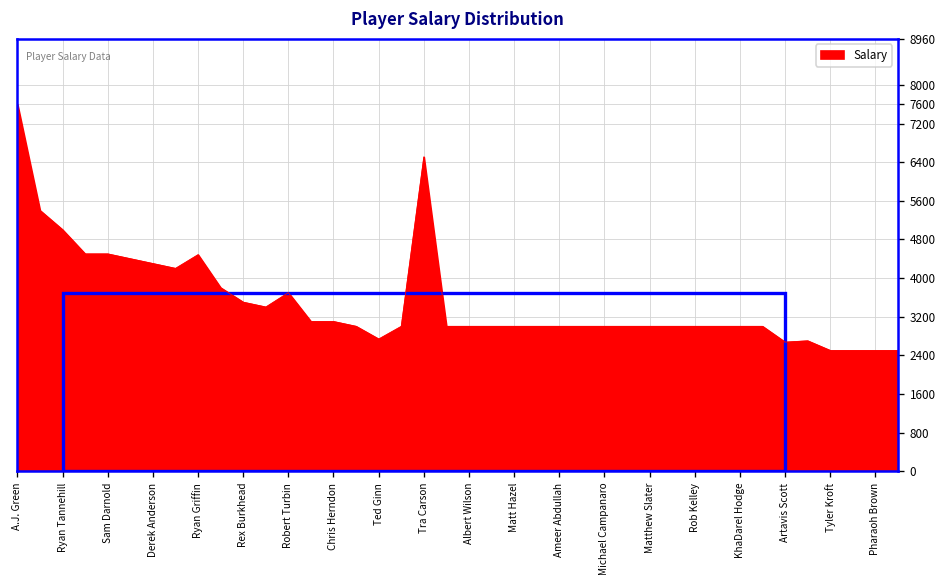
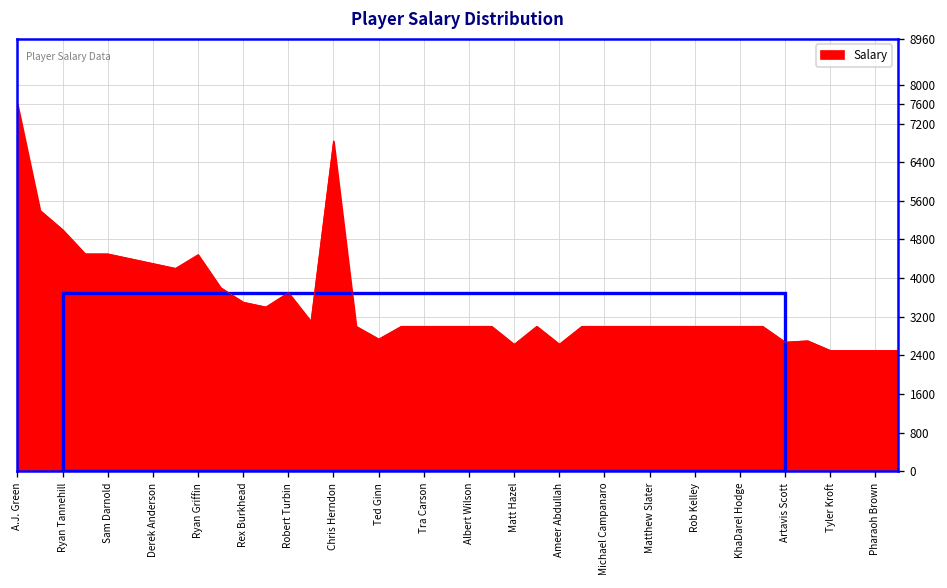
  {
    "A.J. Green": 7600,
    "Ryan Tannehill": 5000,
    "Sam Darnold": 4500,
    "Derek Anderson": 4300,
    "Ryan Griffin": 4500,
    "Rex Burkhead": 3500,
    "Robert Turbin": 3700,
-   "Chris Herndon": 3100,
+   "Chris Herndon": 6800,
    "Ted Ginn": 2700,
-   "Tra Carson": 6500,
+   "Tra Carson": 3000,
    "Albert Wilson": 3000,
-   "Matt Hazel": 3000,
-   "Ameer Abdullah": 3000,
+   "Matt Hazel": 2600,
+   "Ameer Abdullah": 2600,
    "Michael Campanaro": 3000,
    "Matthew Slater": 3000,
    "Rob Kelley": 3000,
    "KhaDarel Hodge": 3000,
    "Artavis Scott": 2700,
    "Tyler Kroft": 2500,
    "Pharaoh Brown": 2500
  }
